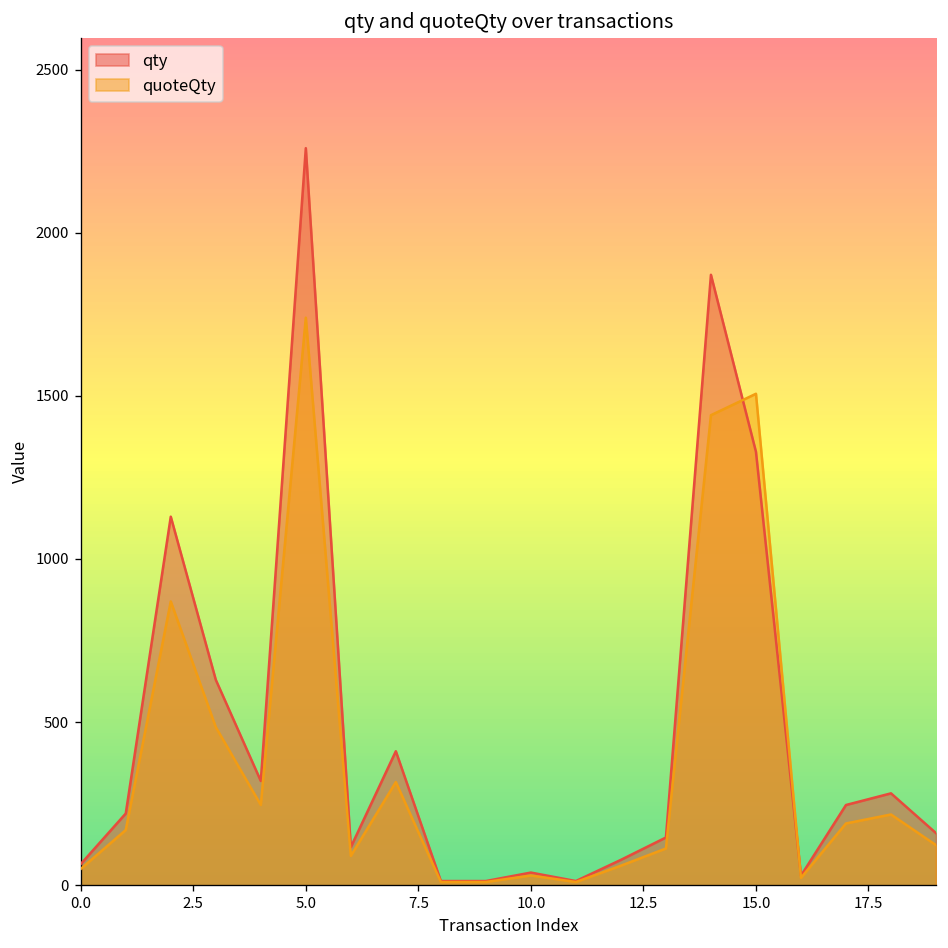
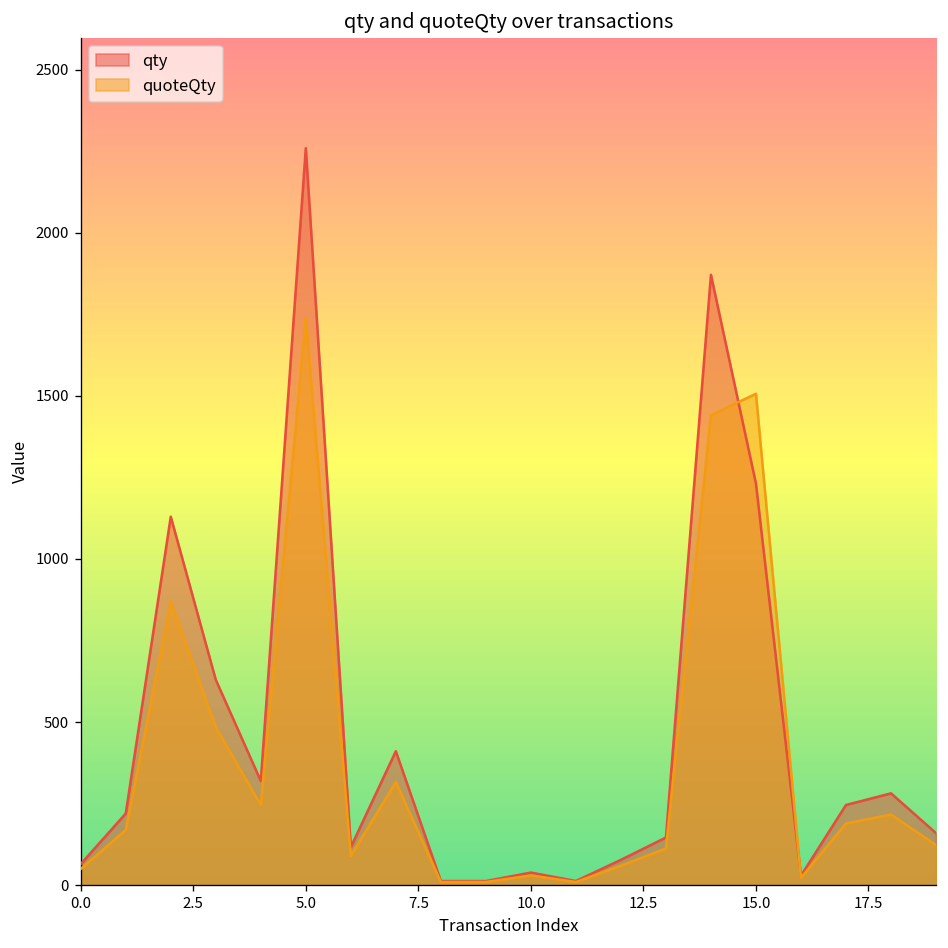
  {
    "qty": {
      "0.0": 60,
      "5.0": 2260,
-     "15.0": 1330
+     "15.0": 1230
    },
    "quoteQty": {
      "0.0": 50,
      "5.0": 1740,
      "15.0": 1510
    }
  }
